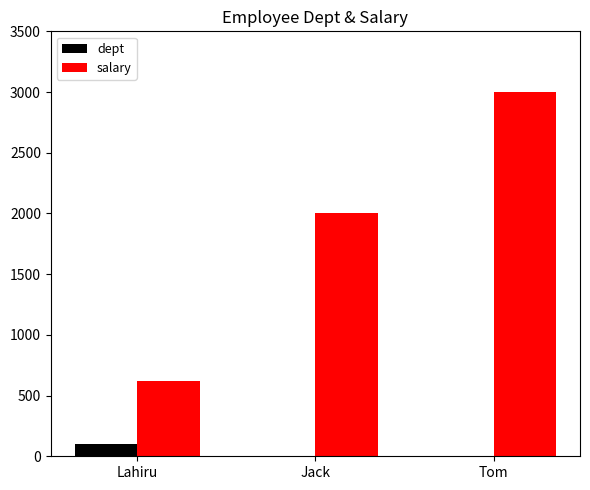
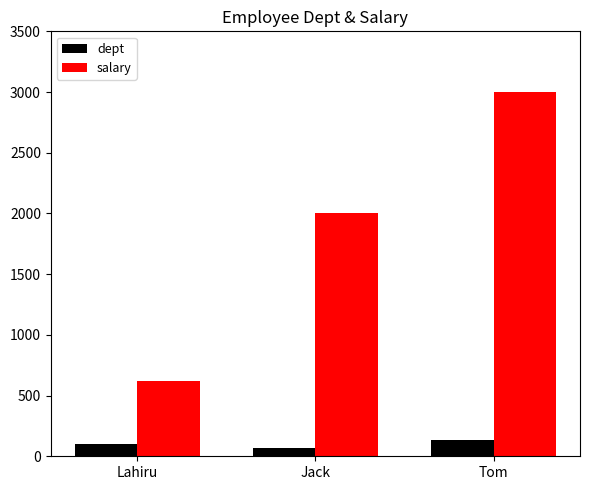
  {
    "dept": {
      "Lahiru": 100,
-     "Jack": 0,
-     "Tom": 0
+     "Jack": 70,
+     "Tom": 130
    },
    "salary": {
      "Lahiru": 620,
      "Jack": 2000,
      "Tom": 3000
    }
  }
